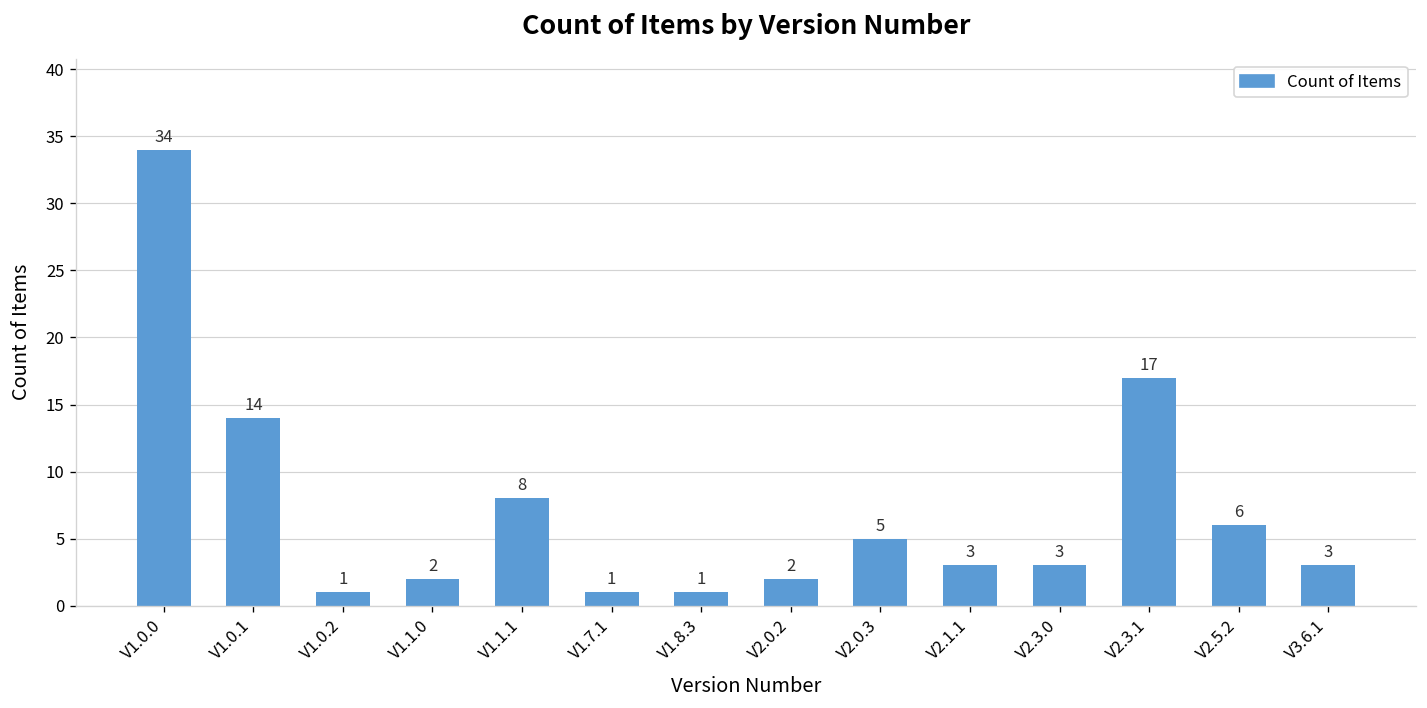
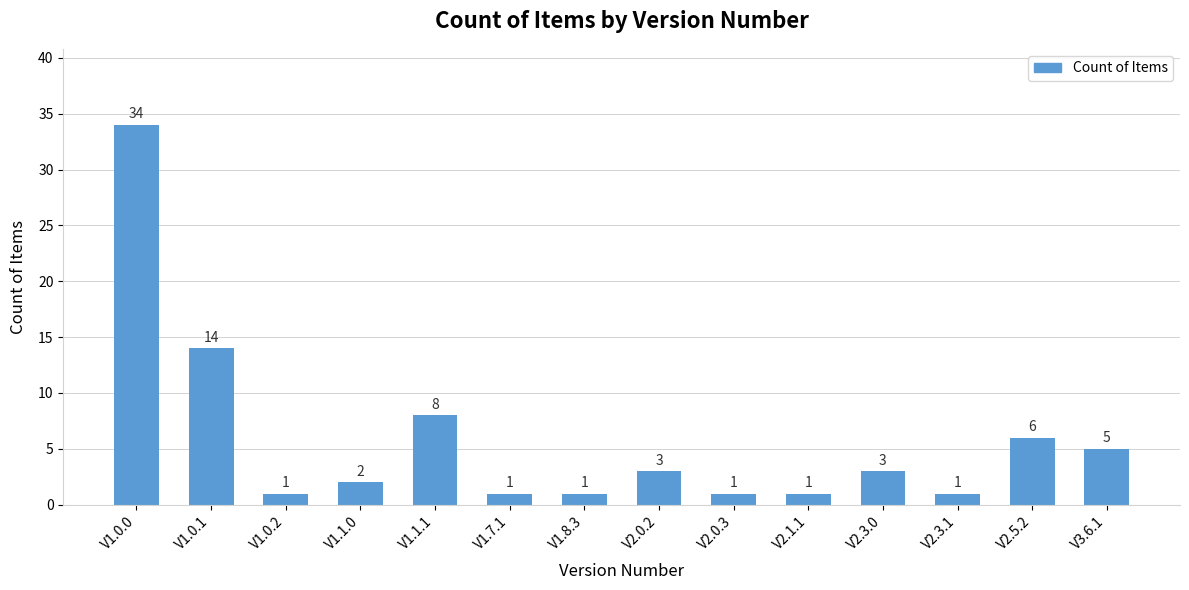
  {
    "V1.0.0": 34,
    "V1.0.1": 14,
    "V1.0.2": 1,
    "V1.1.0": 2,
    "V1.1.1": 8,
    "V1.7.1": 1,
    "V1.8.3": 1,
-   "V2.0.2": 2,
-   "V2.0.3": 5,
-   "V2.1.1": 3,
+   "V2.0.2": 3,
+   "V2.0.3": 1,
+   "V2.1.1": 1,
    "V2.3.0": 3,
-   "V2.3.1": 17,
+   "V2.3.1": 1,
    "V2.5.2": 6,
-   "V3.6.1": 3
+   "V3.6.1": 5
  }
